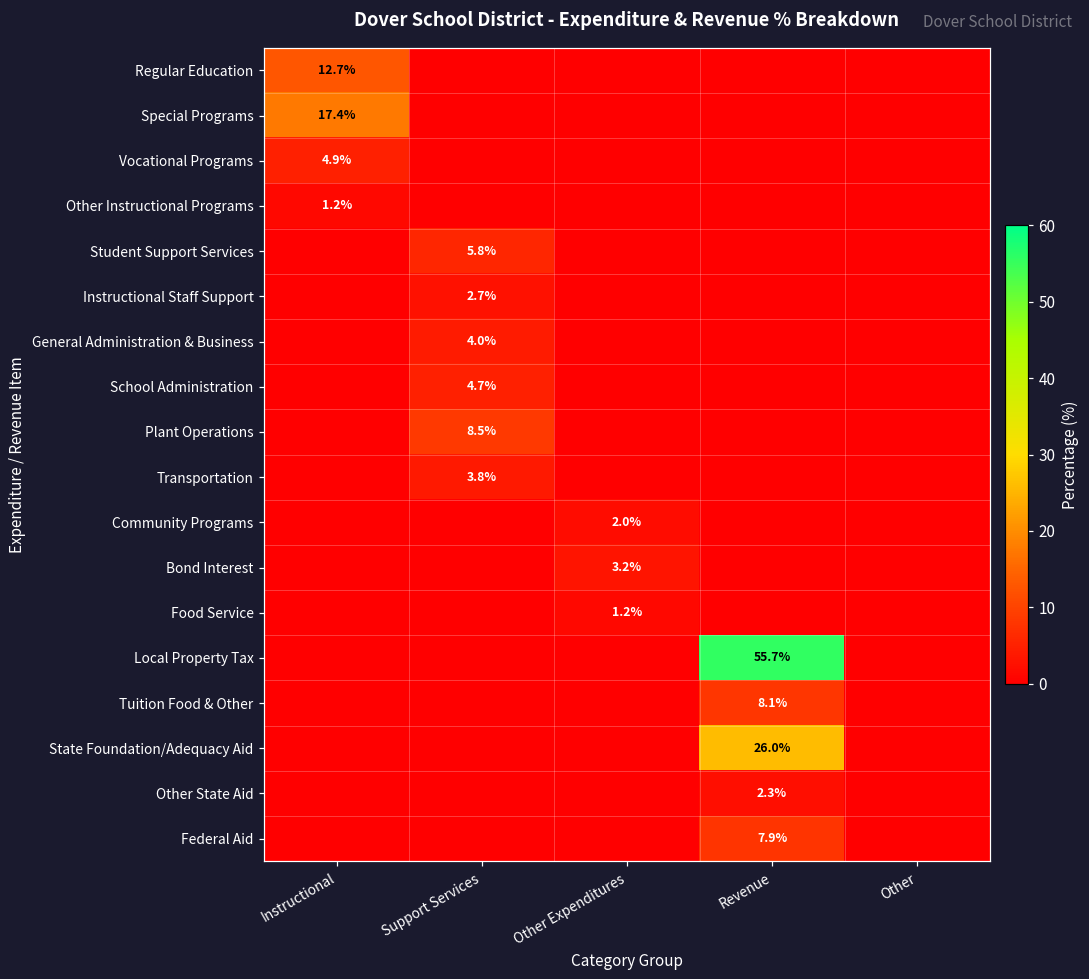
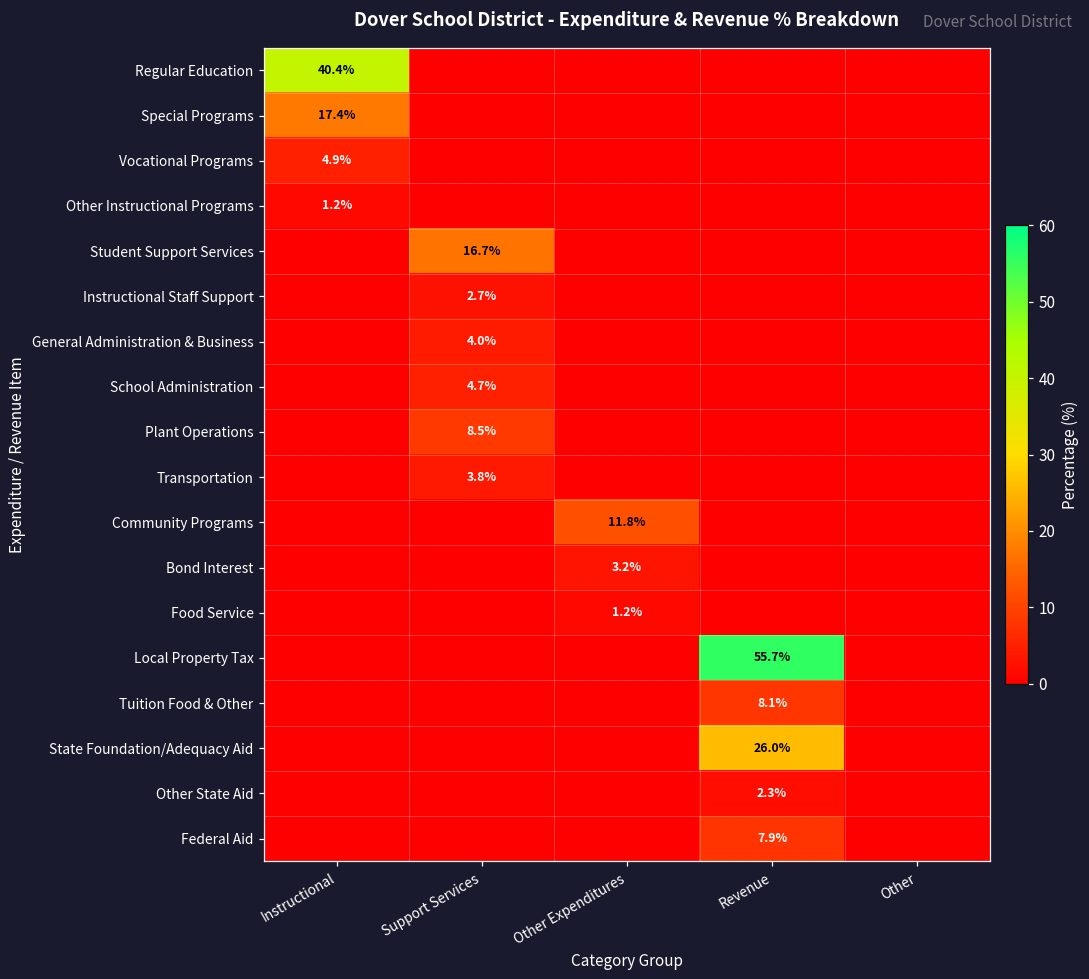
  {
    "Regular Education": {
-     "Instructional": "12.7%"
+     "Instructional": "40.4%"
    },
    "Special Programs": {
      "Instructional": "17.4%"
    },
    "Vocational Programs": {
      "Instructional": "4.9%"
    },
    "Other Instructional Programs": {
      "Instructional": "1.2%"
    },
    "Student Support Services": {
-     "Support Services": "5.8%"
+     "Support Services": "16.7%"
    },
    "Instructional Staff Support": {
      "Support Services": "2.7%"
    },
    "General Administration & Business": {
      "Support Services": "4.0%"
    },
    "School Administration": {
      "Support Services": "4.7%"
    },
    "Plant Operations": {
      "Support Services": "8.5%"
    },
    "Transportation": {
      "Support Services": "3.8%"
    },
    "Community Programs": {
-     "Other Expenditures": "2.0%"
+     "Other Expenditures": "11.8%"
    },
    "Bond Interest": {
      "Other Expenditures": "3.2%"
    },
    "Food Service": {
      "Other Expenditures": "1.2%"
    },
    "Local Property Tax": {
      "Revenue": "55.7%"
    },
    "Tuition Food & Other": {
      "Revenue": "8.1%"
    },
    "State Foundation/Adequacy Aid": {
      "Revenue": "26.0%"
    },
    "Other State Aid": {
      "Revenue": "2.3%"
    },
    "Federal Aid": {
      "Revenue": "7.9%"
    }
  }
